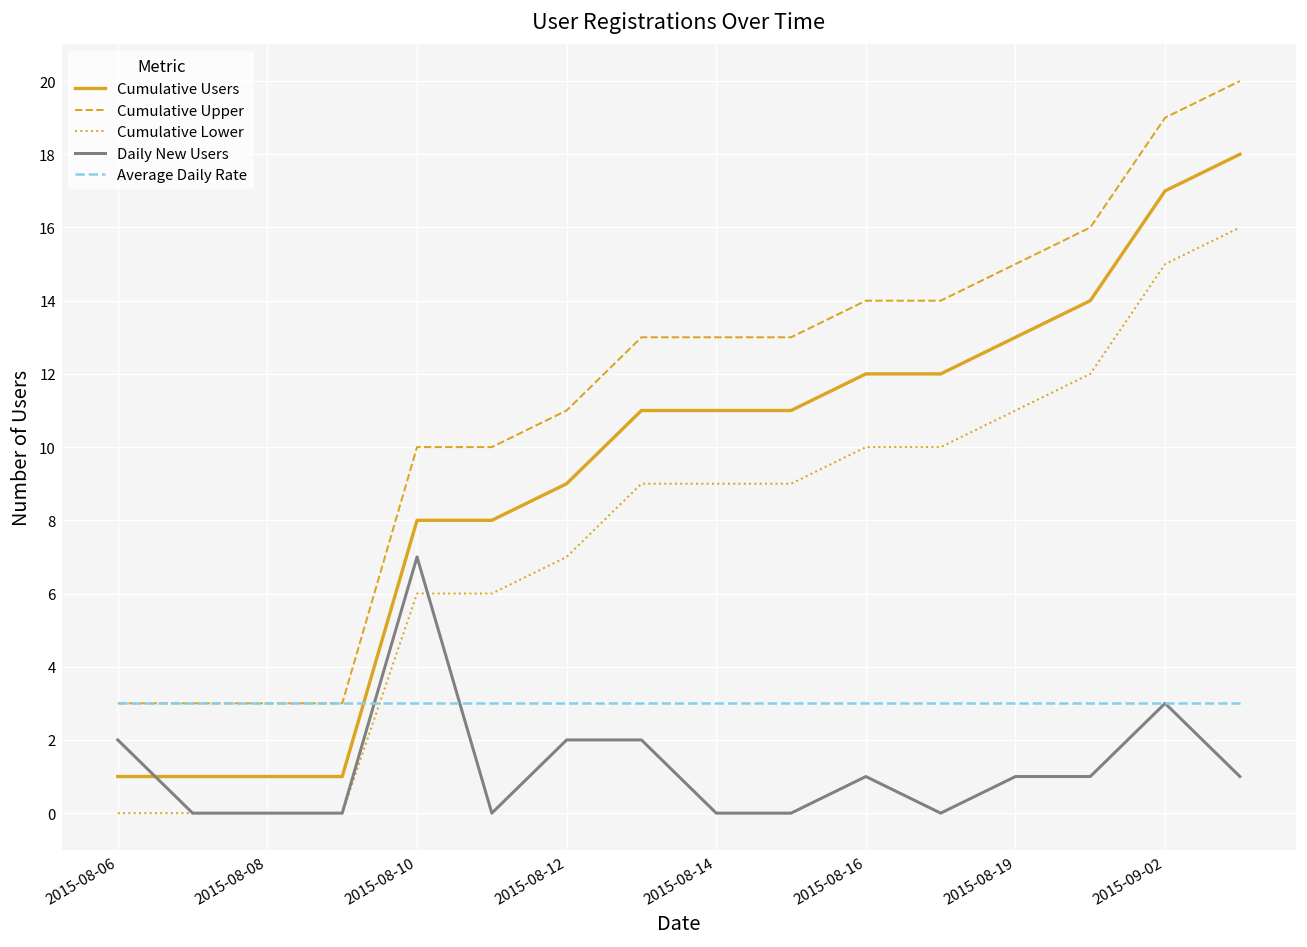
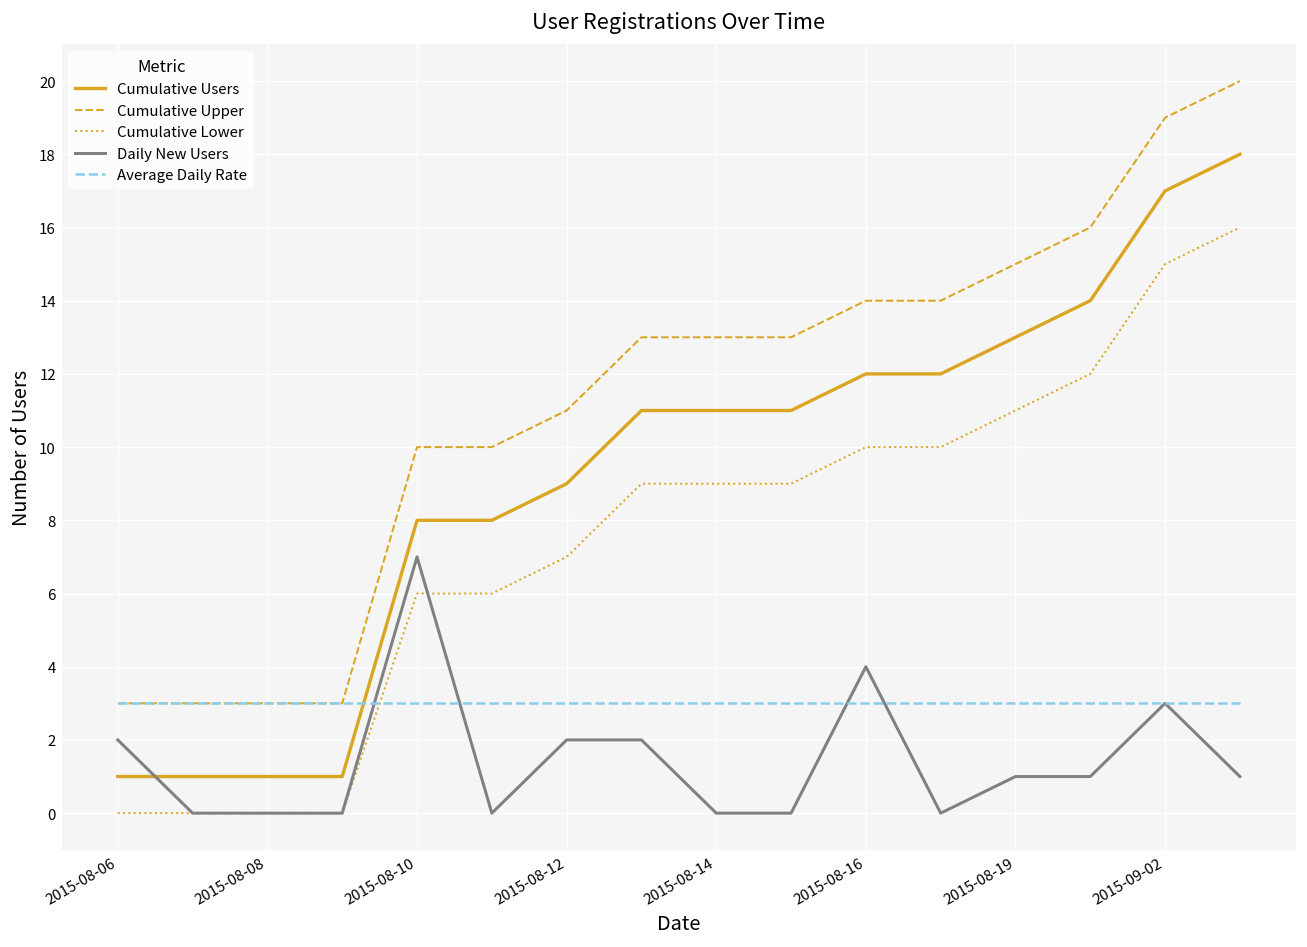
  {
    "Daily New Users": {
      "2015-08-06": 2,
      "2015-08-10": 7,
      "2015-08-12": 2,
      "2015-08-14": 0,
-     "2015-08-16": 1,
+     "2015-08-16": 4,
      "2015-08-19": 1
    },
    "Average Daily Rate": {
      "2015-08-10": 3,
      "2015-08-12": 3,
      "2015-08-14": 3,
      "2015-08-16": 3,
      "2015-08-19": 3
    }
  }
